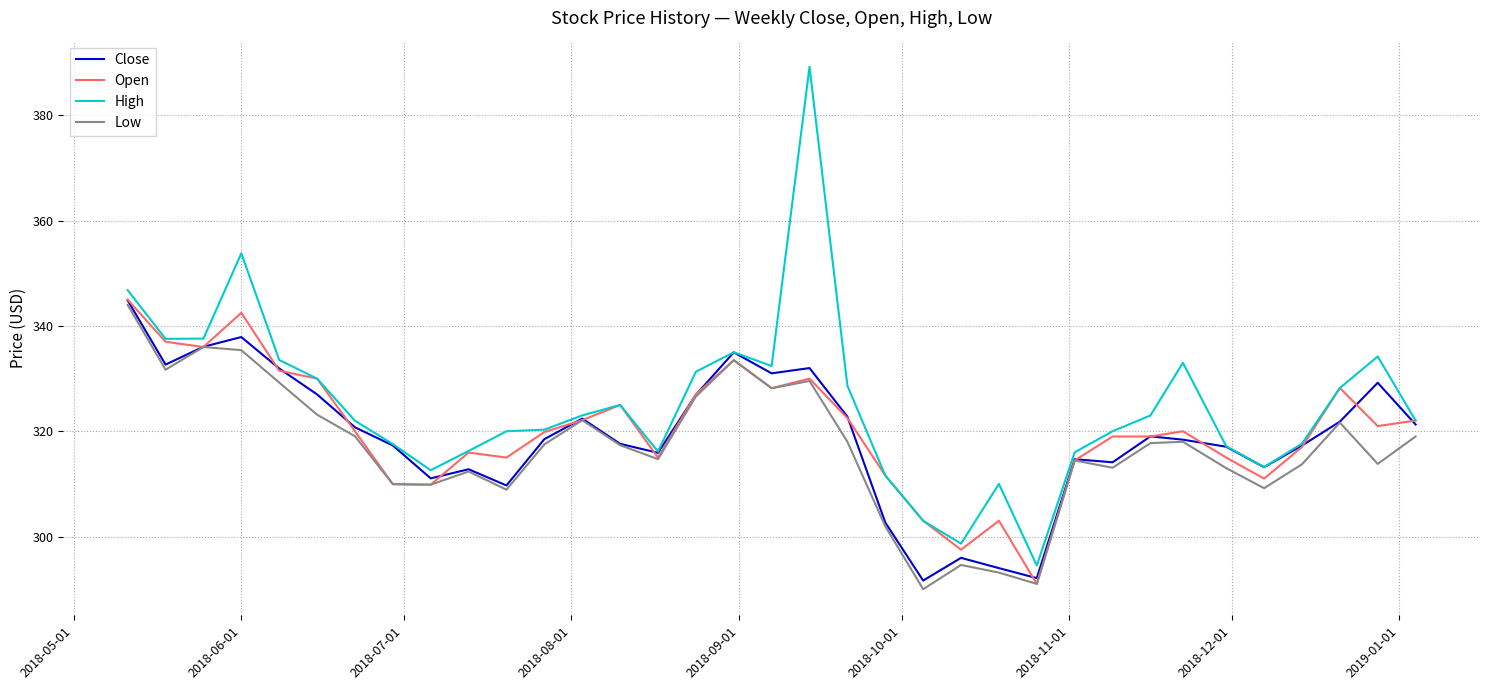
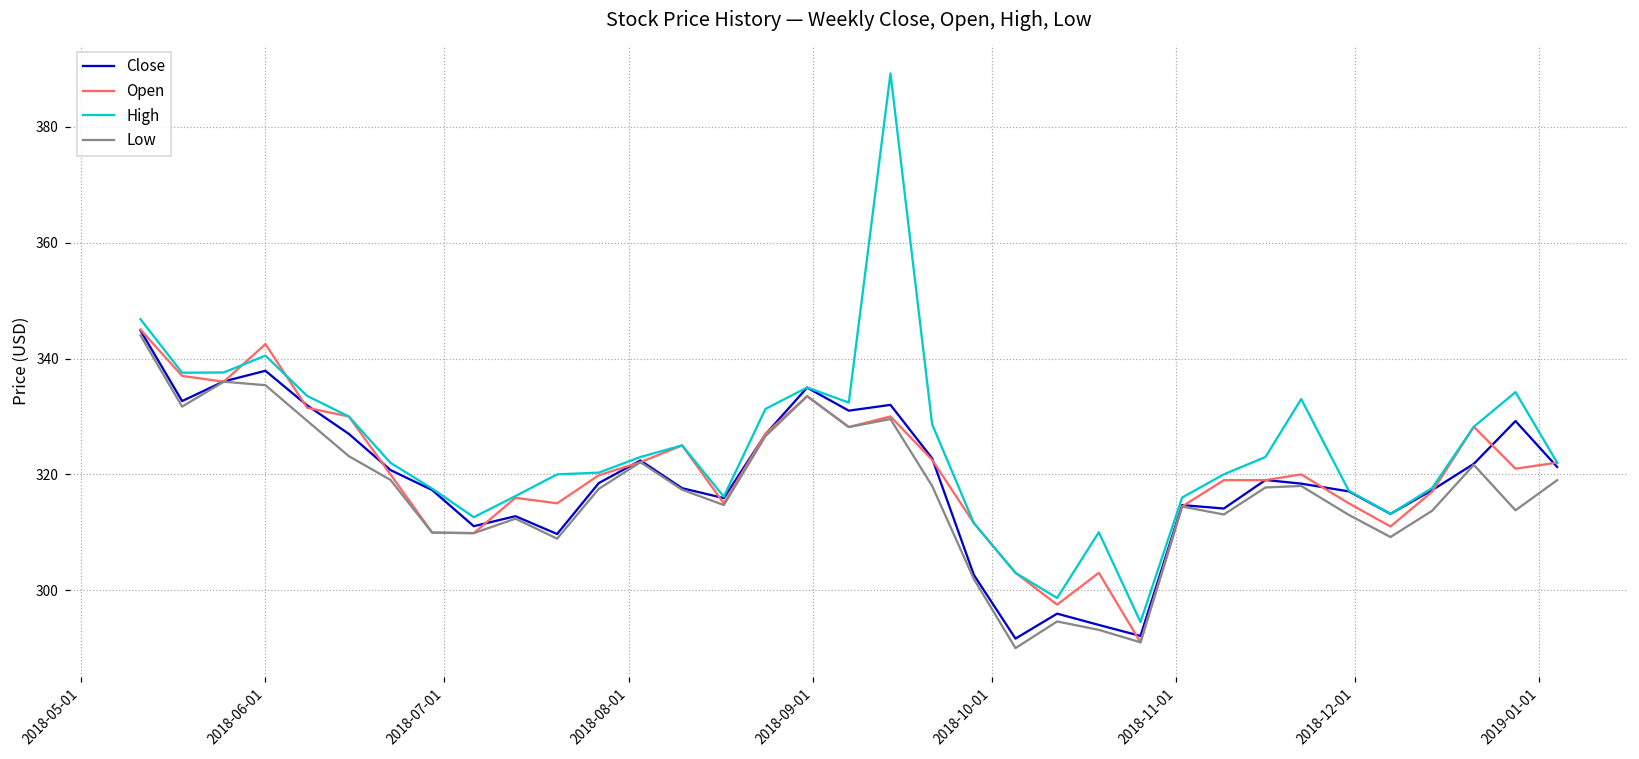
  {
    "Close": {
      "2018-06-01": 338
    },
    "Open": {
      "2018-06-01": 343
    },
    "High": {
-     "2018-06-01": 354
+     "2018-06-01": 341
    },
    "Low": {
      "2018-06-01": 335
    }
  }
